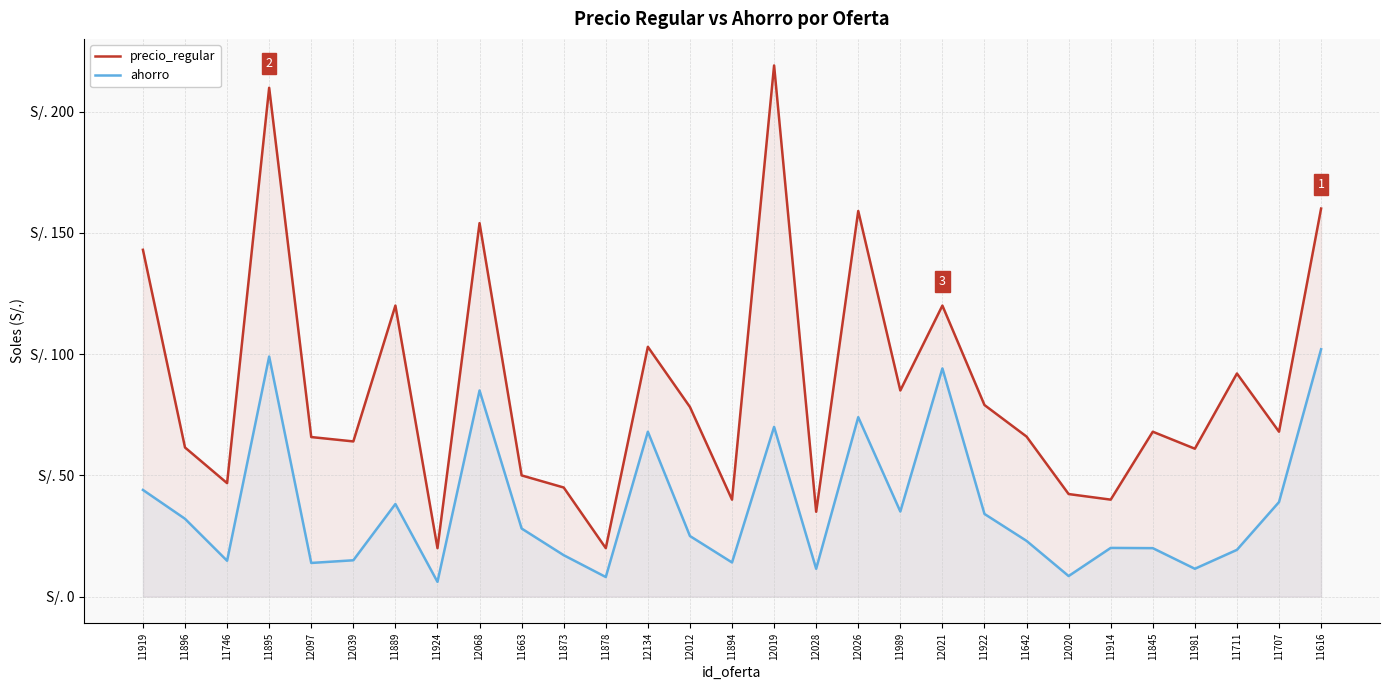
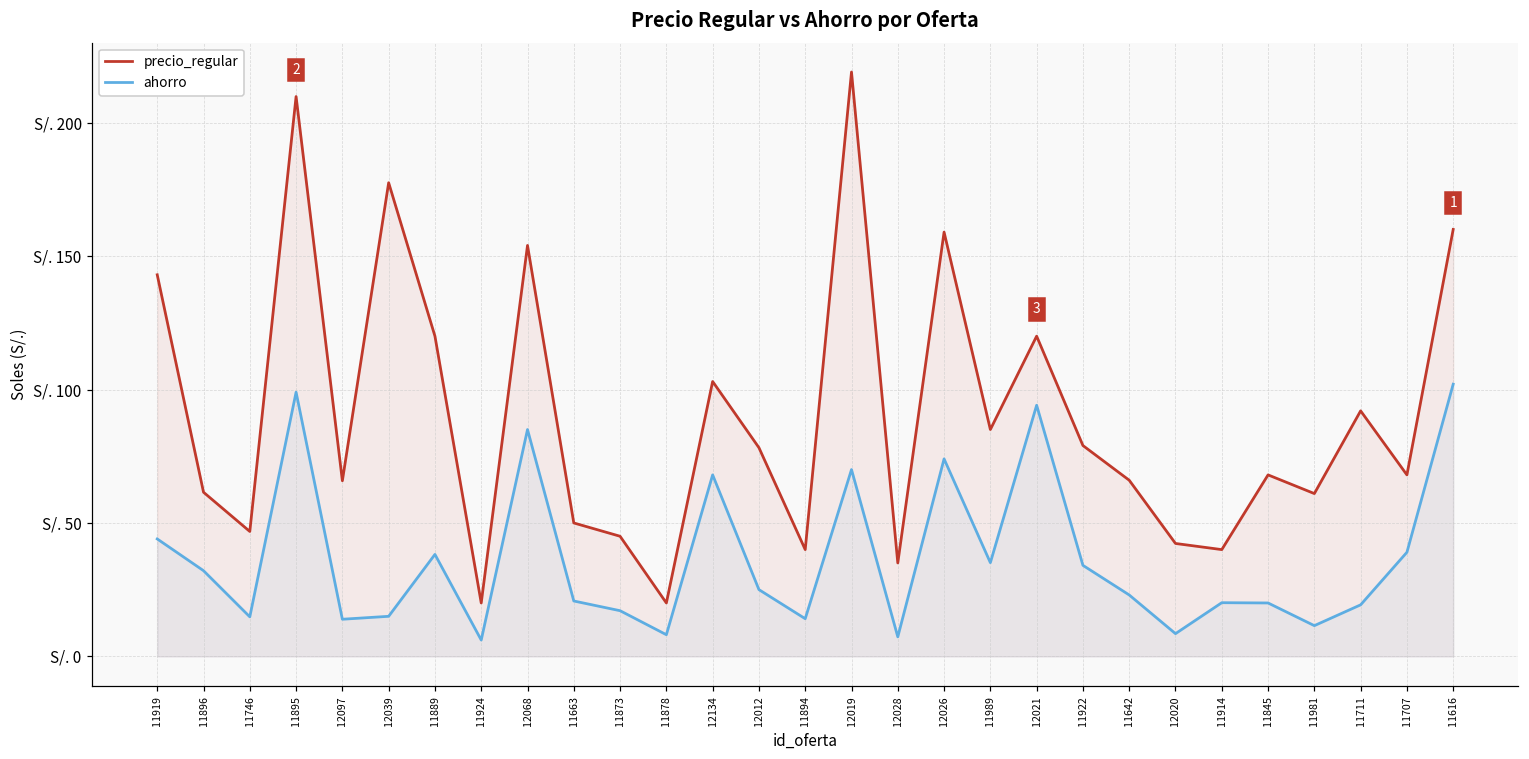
  {
    "precio_regular": {
      "11919": "S/. 143",
      "11896": "S/. 62",
      "11746": "S/. 47",
      "12097": "S/. 66",
-     "12039": "S/. 64",
+     "12039": "S/. 178",
      "11889": "S/. 120",
      "11924": "S/. 20",
      "12068": "S/. 154",
      "11663": "S/. 50",
      "11873": "S/. 45",
      "11878": "S/. 20",
      "12134": "S/. 103",
      "12012": "S/. 78",
      "11894": "S/. 40",
      "12019": "S/. 219",
      "12028": "S/. 35",
      "12026": "S/. 159",
      "11989": "S/. 85",
      "11922": "S/. 79",
      "11642": "S/. 66",
      "12020": "S/. 42",
      "11914": "S/. 40",
      "11845": "S/. 68",
      "11981": "S/. 61",
      "11711": "S/. 92",
      "11707": "S/. 68"
    },
    "ahorro": {
      "11919": "S/. 44",
      "11896": "S/. 32",
      "11746": "S/. 15",
      "11895": "S/. 99",
      "12097": "S/. 14",
      "12039": "S/. 15",
      "11889": "S/. 38",
      "11924": "S/. 6",
      "12068": "S/. 85",
-     "11663": "S/. 28",
+     "11663": "S/. 21",
      "11873": "S/. 17",
      "11878": "S/. 8",
      "12134": "S/. 68",
      "12012": "S/. 25",
      "11894": "S/. 14",
      "12019": "S/. 70",
-     "12028": "S/. 12",
+     "12028": "S/. 7",
      "12026": "S/. 74",
      "11989": "S/. 35",
      "12021": "S/. 94",
      "11922": "S/. 34",
      "11642": "S/. 23",
      "12020": "S/. 9",
      "11914": "S/. 20",
      "11845": "S/. 20",
      "11981": "S/. 12",
      "11711": "S/. 19",
      "11707": "S/. 39",
      "11616": "S/. 102"
    }
  }
